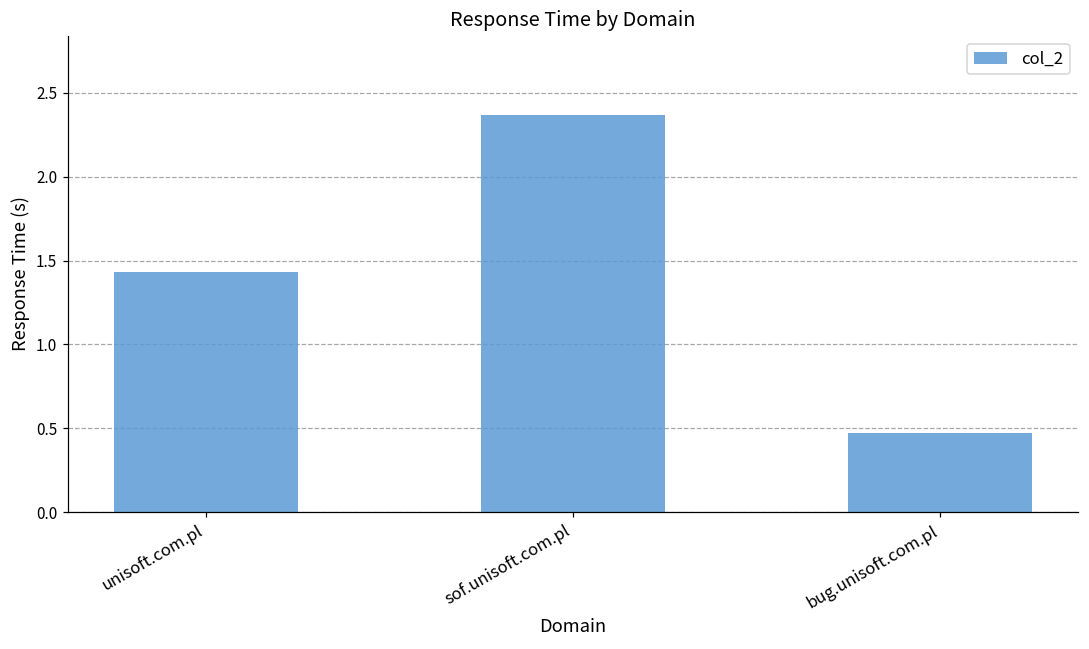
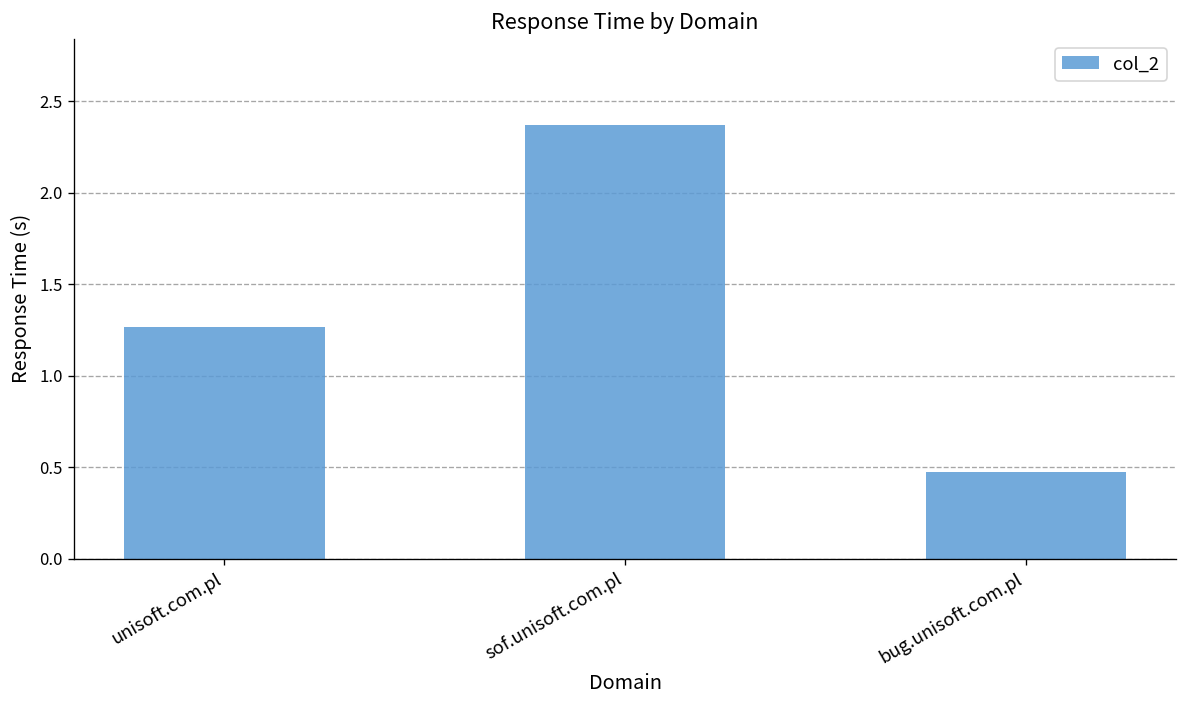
  {
-   "unisoft.com.pl": 1.43,
+   "unisoft.com.pl": 1.27,
    "sof.unisoft.com.pl": 2.37,
    "bug.unisoft.com.pl": 0.47
  }
